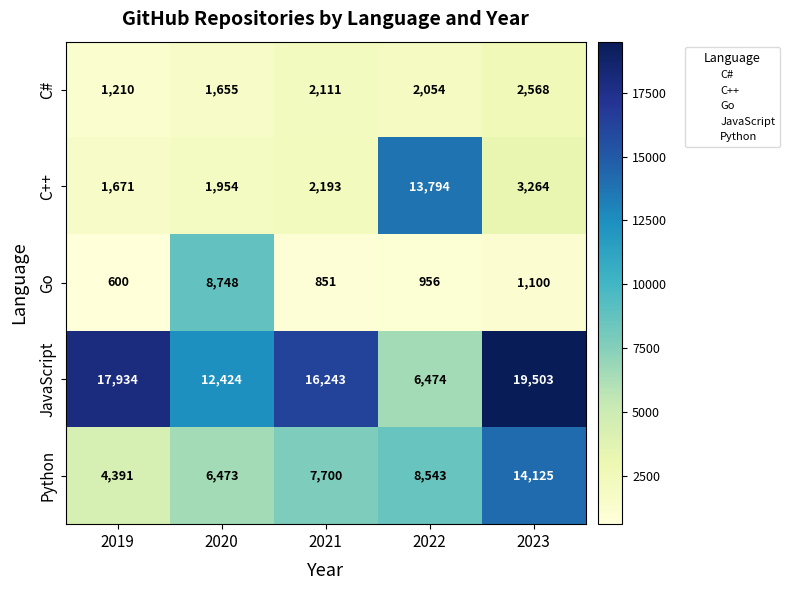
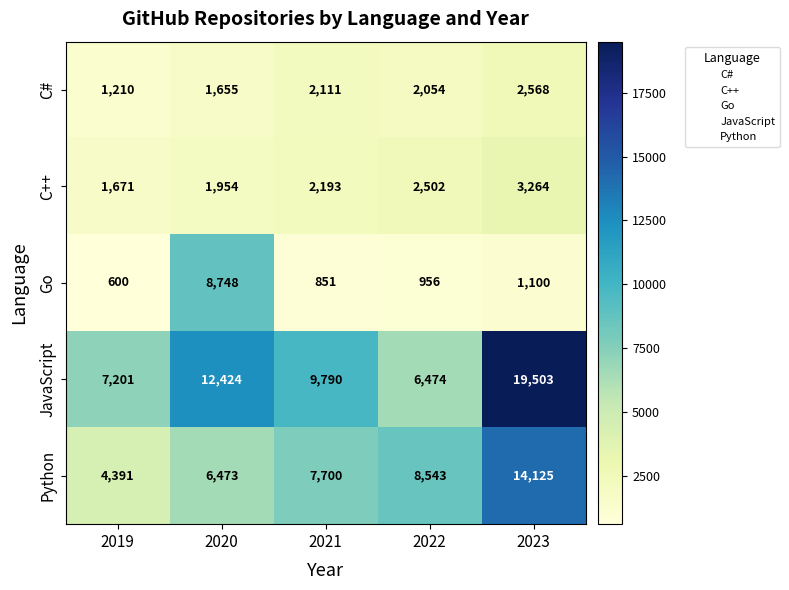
  {
    "C#": {
      "2019": "1,210",
      "2020": "1,655",
      "2021": "2,111",
      "2022": "2,054",
      "2023": "2,568"
    },
    "C++": {
      "2019": "1,671",
      "2020": "1,954",
      "2021": "2,193",
-     "2022": "13,794",
+     "2022": "2,502",
      "2023": "3,264"
    },
    "Go": {
      "2019": "600",
      "2020": "8,748",
      "2021": "851",
      "2022": "956",
      "2023": "1,100"
    },
    "JavaScript": {
-     "2019": "17,934",
+     "2019": "7,201",
      "2020": "12,424",
-     "2021": "16,243",
+     "2021": "9,790",
      "2022": "6,474",
      "2023": "19,503"
    },
    "Python": {
      "2019": "4,391",
      "2020": "6,473",
      "2021": "7,700",
      "2022": "8,543",
      "2023": "14,125"
    }
  }
